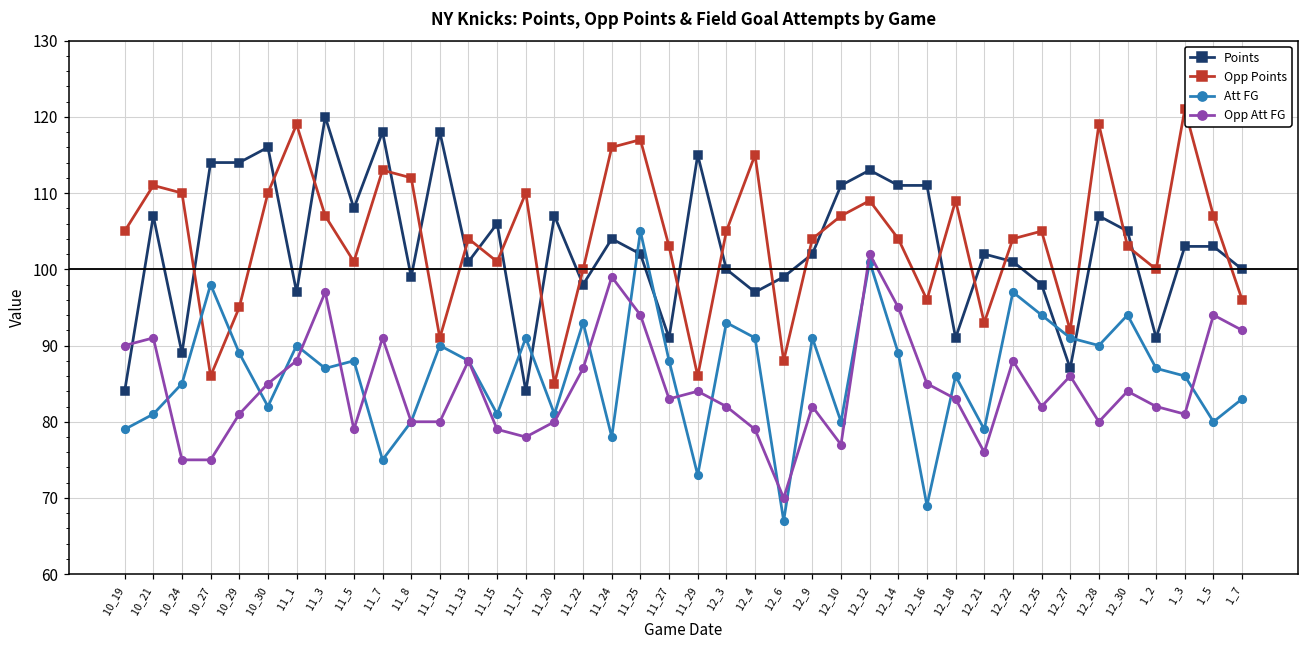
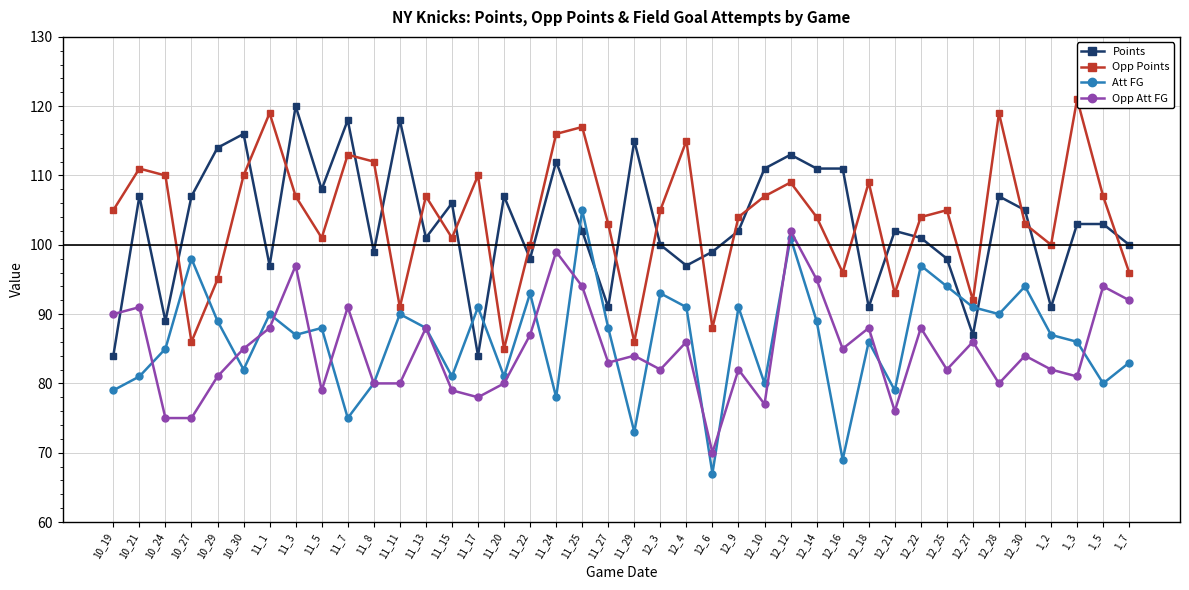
  {
    "Points": {
      "10_19": 84,
      "10_21": 107,
      "10_24": 89,
-     "10_27": 114,
+     "10_27": 107,
      "10_29": 114,
      "10_30": 116,
      "11_1": 97,
      "11_3": 120,
      "11_5": 108,
      "11_7": 118,
      "11_8": 99,
      "11_11": 118,
      "11_13": 101,
      "11_15": 106,
      "11_17": 84,
      "11_20": 107,
      "11_22": 98,
-     "11_24": 104,
+     "11_24": 112,
      "11_25": 102,
      "11_27": 91,
      "11_29": 115,
      "12_3": 100,
      "12_4": 97,
      "12_6": 99,
      "12_9": 102,
      "12_10": 111,
      "12_12": 113,
      "12_14": 111,
      "12_16": 111,
      "12_18": 91,
      "12_21": 102,
      "12_22": 101,
      "12_25": 98,
      "12_27": 87,
      "12_28": 107,
      "12_30": 105,
      "1_2": 91,
      "1_3": 103,
      "1_5": 103,
      "1_7": 100
    },
    "Opp Points": {
      "10_19": 105,
      "10_21": 111,
      "10_24": 110,
      "10_27": 86,
      "10_29": 95,
      "10_30": 110,
      "11_1": 119,
      "11_3": 107,
      "11_5": 101,
      "11_7": 113,
      "11_8": 112,
      "11_11": 91,
-     "11_13": 104,
+     "11_13": 107,
      "11_15": 101,
      "11_17": 110,
      "11_20": 85,
      "11_22": 100,
      "11_24": 116,
      "11_25": 117,
      "11_27": 103,
      "11_29": 86,
      "12_3": 105,
      "12_4": 115,
      "12_6": 88,
      "12_9": 104,
      "12_10": 107,
      "12_12": 109,
      "12_14": 104,
      "12_16": 96,
      "12_18": 109,
      "12_21": 93,
      "12_22": 104,
      "12_25": 105,
      "12_27": 92,
      "12_28": 119,
      "12_30": 103,
      "1_2": 100,
      "1_5": 107,
      "1_7": 96
    },
    "Att FG": {
      "10_19": 79,
      "10_21": 81,
      "10_24": 85,
      "10_27": 98,
      "10_29": 89,
      "10_30": 82,
      "11_1": 90,
      "11_3": 87,
      "11_5": 88,
      "11_7": 75,
      "11_11": 90,
      "11_15": 81,
      "11_17": 91,
      "11_20": 81,
      "11_22": 93,
      "11_24": 78,
      "11_25": 105,
      "11_27": 88,
      "11_29": 73,
      "12_3": 93,
      "12_4": 91,
      "12_6": 67,
      "12_9": 91,
      "12_10": 80,
      "12_12": 101,
      "12_14": 89,
      "12_16": 69,
      "12_18": 86,
      "12_21": 79,
      "12_22": 97,
      "12_25": 94,
      "12_27": 91,
      "12_28": 90,
      "12_30": 94,
      "1_2": 87,
      "1_3": 86,
      "1_5": 80,
      "1_7": 83
    },
    "Opp Att FG": {
      "10_19": 90,
      "10_21": 91,
      "10_24": 75,
      "10_27": 75,
      "10_29": 81,
      "10_30": 85,
      "11_1": 88,
      "11_3": 97,
      "11_5": 79,
      "11_7": 91,
      "11_11": 80,
      "11_15": 79,
      "11_17": 78,
      "11_20": 80,
      "11_22": 87,
      "11_24": 99,
      "11_25": 94,
      "11_27": 83,
      "11_29": 84,
      "12_3": 82,
-     "12_4": 79,
+     "12_4": 86,
      "12_6": 70,
      "12_9": 82,
      "12_10": 77,
      "12_12": 102,
      "12_14": 95,
      "12_16": 85,
-     "12_18": 83,
+     "12_18": 88,
      "12_21": 76,
      "12_22": 88,
      "12_25": 82,
      "12_27": 86,
      "12_28": 80,
      "12_30": 84,
      "1_2": 82,
      "1_3": 81,
      "1_5": 94,
      "1_7": 92
    }
  }
